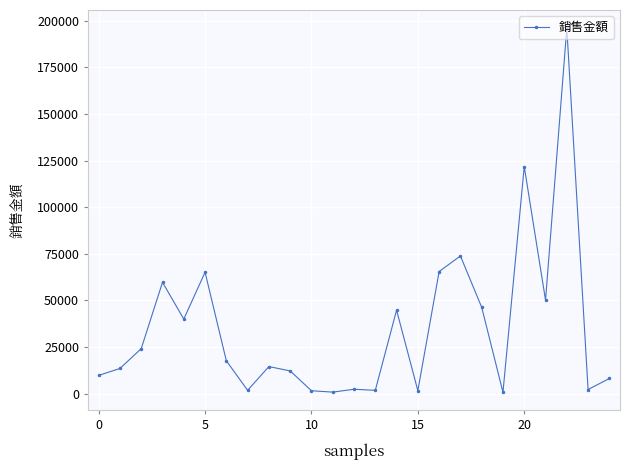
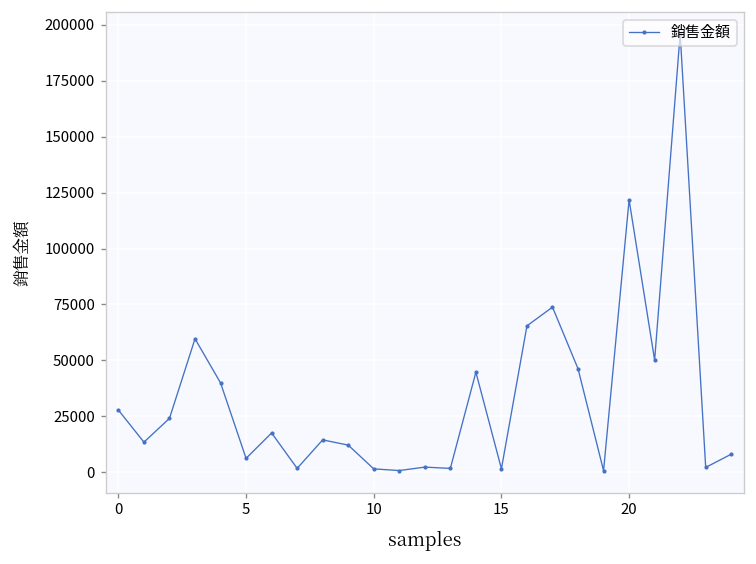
  {
-   "0": 10000,
-   "5": 65000,
+   "0": 28000,
+   "5": 6000,
    "10": 1000,
    "15": 2000,
    "20": 122000
  }
